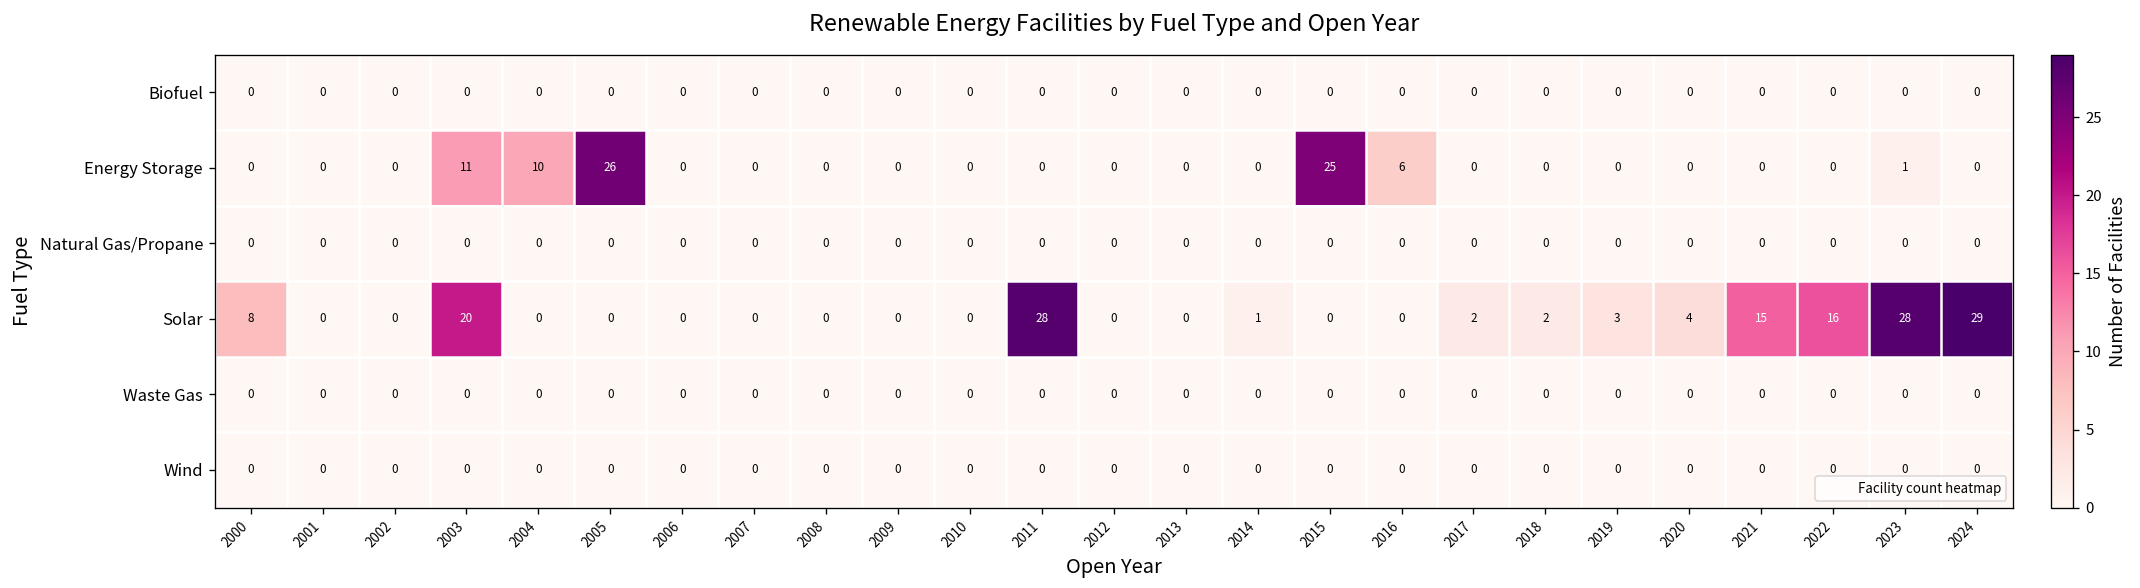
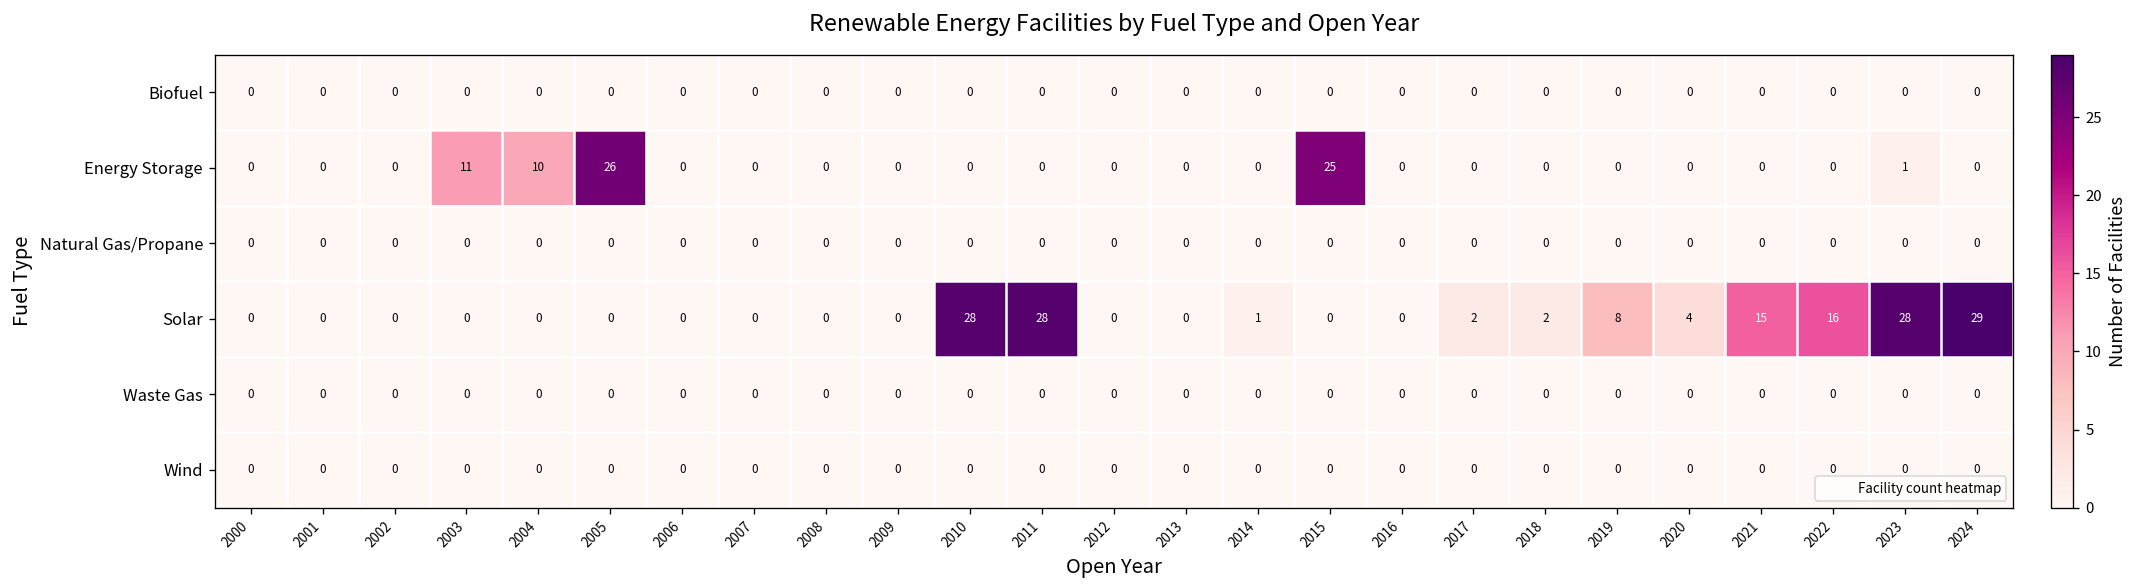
  {
    "Biofuel": {
      "2000": 0,
      "2001": 0,
      "2002": 0,
      "2003": 0,
      "2004": 0,
      "2005": 0,
      "2006": 0,
      "2007": 0,
      "2008": 0,
      "2009": 0,
      "2010": 0,
      "2011": 0,
      "2012": 0,
      "2013": 0,
      "2014": 0,
      "2015": 0,
      "2016": 0,
      "2017": 0,
      "2018": 0,
      "2019": 0,
      "2020": 0,
      "2021": 0,
      "2022": 0,
      "2023": 0,
      "2024": 0
    },
    "Energy Storage": {
      "2000": 0,
      "2001": 0,
      "2002": 0,
      "2003": 11,
      "2004": 10,
      "2005": 26,
      "2006": 0,
      "2007": 0,
      "2008": 0,
      "2009": 0,
      "2010": 0,
      "2011": 0,
      "2012": 0,
      "2013": 0,
      "2014": 0,
      "2015": 25,
-     "2016": 6,
+     "2016": 0,
      "2017": 0,
      "2018": 0,
      "2019": 0,
      "2020": 0,
      "2021": 0,
      "2022": 0,
      "2023": 1,
      "2024": 0
    },
    "Natural Gas/Propane": {
      "2000": 0,
      "2001": 0,
      "2002": 0,
      "2003": 0,
      "2004": 0,
      "2005": 0,
      "2006": 0,
      "2007": 0,
      "2008": 0,
      "2009": 0,
      "2010": 0,
      "2011": 0,
      "2012": 0,
      "2013": 0,
      "2014": 0,
      "2015": 0,
      "2016": 0,
      "2017": 0,
      "2018": 0,
      "2019": 0,
      "2020": 0,
      "2021": 0,
      "2022": 0,
      "2023": 0,
      "2024": 0
    },
    "Solar": {
-     "2000": 8,
+     "2000": 0,
      "2001": 0,
      "2002": 0,
-     "2003": 20,
+     "2003": 0,
      "2004": 0,
      "2005": 0,
      "2006": 0,
      "2007": 0,
      "2008": 0,
      "2009": 0,
-     "2010": 0,
+     "2010": 28,
      "2011": 28,
      "2012": 0,
      "2013": 0,
      "2014": 1,
      "2015": 0,
      "2016": 0,
      "2017": 2,
      "2018": 2,
-     "2019": 3,
+     "2019": 8,
      "2020": 4,
      "2021": 15,
      "2022": 16,
      "2023": 28,
      "2024": 29
    },
    "Waste Gas": {
      "2000": 0,
      "2001": 0,
      "2002": 0,
      "2003": 0,
      "2004": 0,
      "2005": 0,
      "2006": 0,
      "2007": 0,
      "2008": 0,
      "2009": 0,
      "2010": 0,
      "2011": 0,
      "2012": 0,
      "2013": 0,
      "2014": 0,
      "2015": 0,
      "2016": 0,
      "2017": 0,
      "2018": 0,
      "2019": 0,
      "2020": 0,
      "2021": 0,
      "2022": 0,
      "2023": 0,
      "2024": 0
    },
    "Wind": {
      "2000": 0,
      "2001": 0,
      "2002": 0,
      "2003": 0,
      "2004": 0,
      "2005": 0,
      "2006": 0,
      "2007": 0,
      "2008": 0,
      "2009": 0,
      "2010": 0,
      "2011": 0,
      "2012": 0,
      "2013": 0,
      "2014": 0,
      "2015": 0,
      "2016": 0,
      "2017": 0,
      "2018": 0,
      "2019": 0,
      "2020": 0,
      "2021": 0,
      "2022": 0,
      "2023": 0,
      "2024": 0
    }
  }
